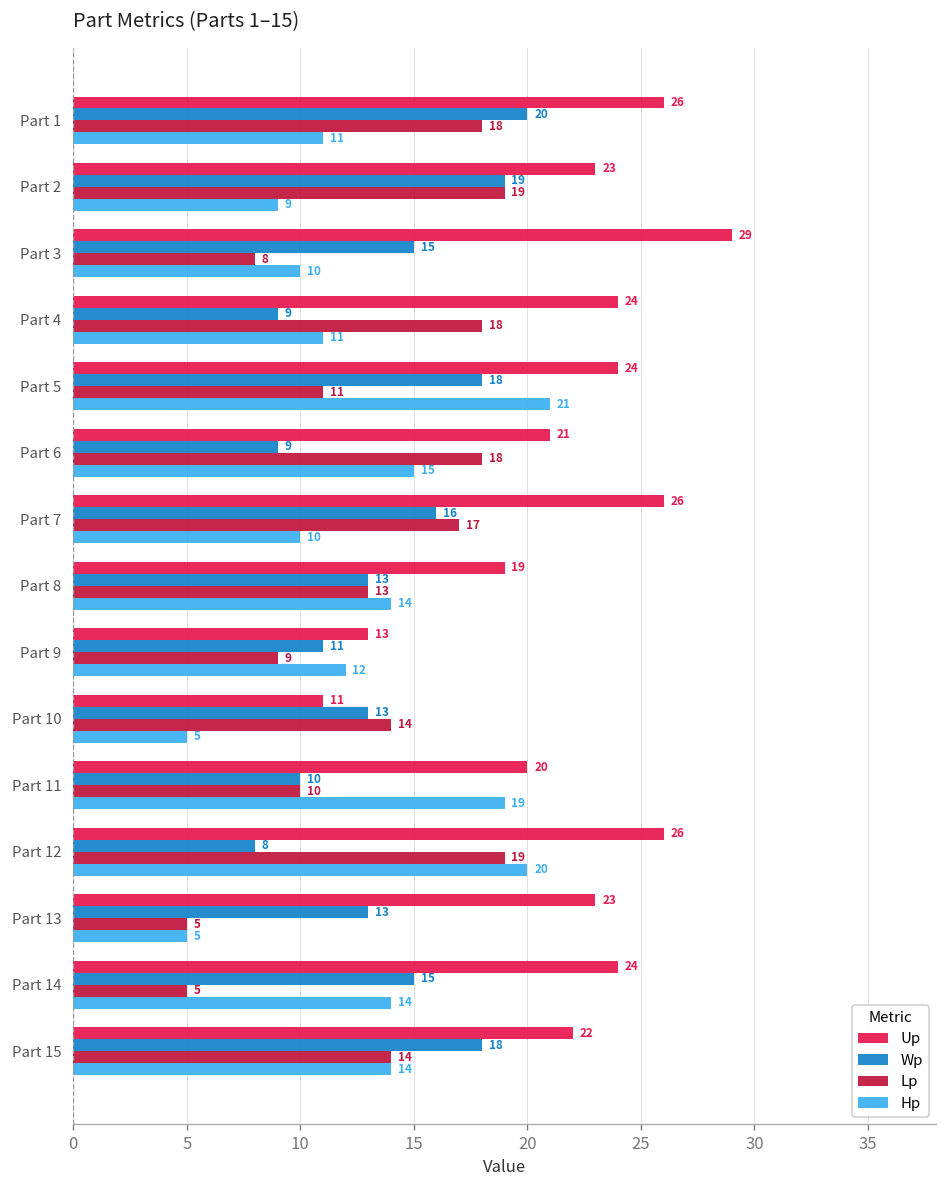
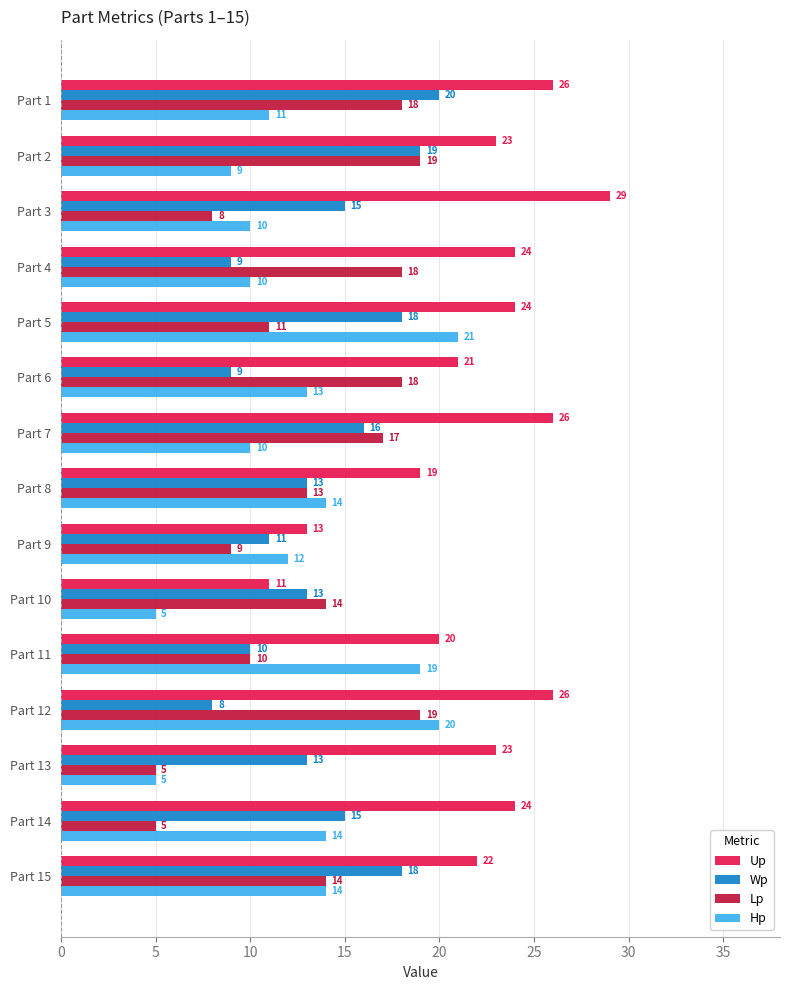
  {
    "Wp": {
      "Part 1": 20,
      "Part 2": 19,
      "Part 3": 15,
      "Part 4": 9,
      "Part 5": 18,
      "Part 6": 9,
      "Part 7": 16,
      "Part 8": 13,
      "Part 9": 11,
      "Part 10": 13,
      "Part 11": 10,
      "Part 12": 8,
      "Part 13": 13,
      "Part 14": 15,
      "Part 15": 18
    },
    "Hp": {
      "Part 1": 11,
      "Part 2": 9,
      "Part 3": 10,
-     "Part 4": 11,
+     "Part 4": 10,
      "Part 5": 21,
-     "Part 6": 15,
+     "Part 6": 13,
      "Part 7": 10,
      "Part 8": 14,
      "Part 9": 12,
      "Part 10": 5,
      "Part 11": 19,
      "Part 12": 20,
      "Part 13": 5,
      "Part 14": 14,
      "Part 15": 14
    }
  }
